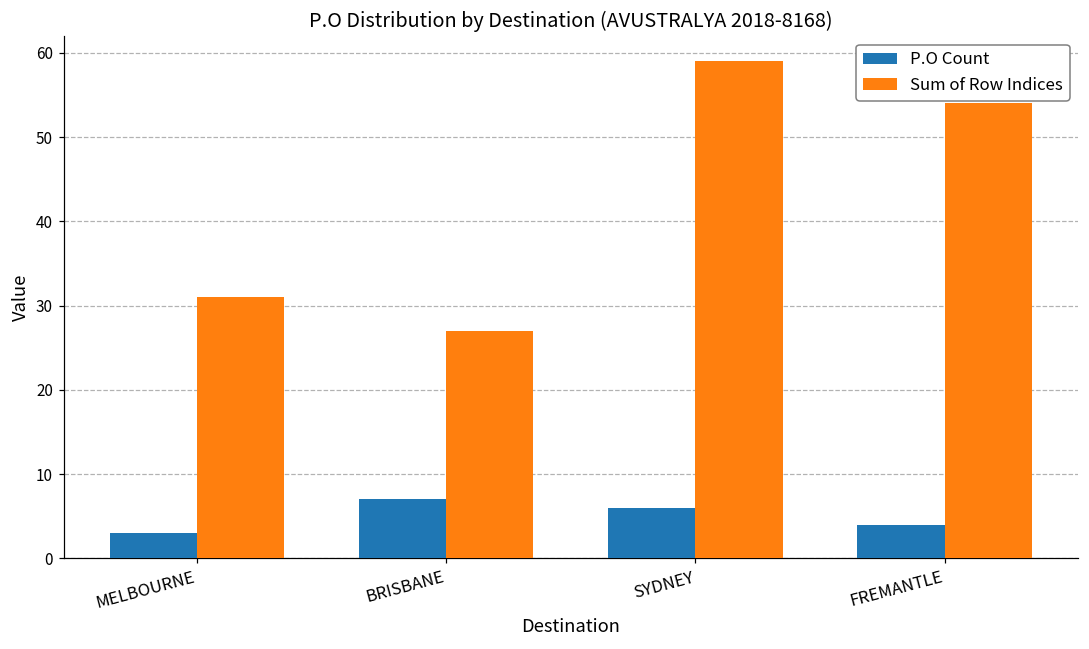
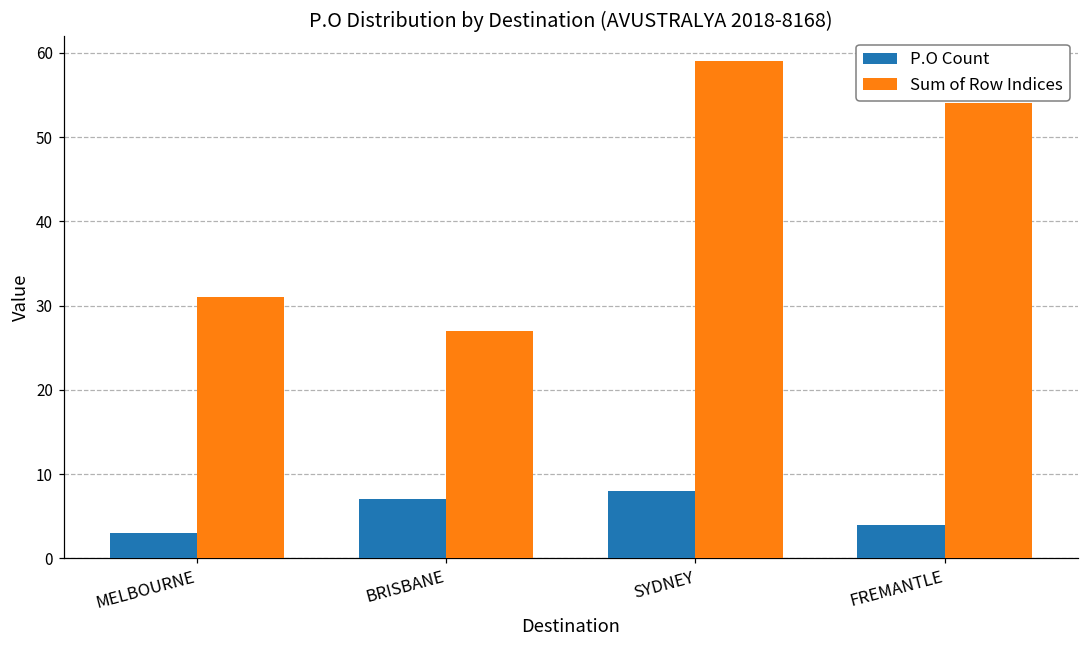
  {
    "P.O Count": {
      "MELBOURNE": 3,
      "BRISBANE": 7,
-     "SYDNEY": 6,
+     "SYDNEY": 8,
      "FREMANTLE": 4
    },
    "Sum of Row Indices": {
      "MELBOURNE": 31,
      "BRISBANE": 27,
      "SYDNEY": 59
    }
  }
